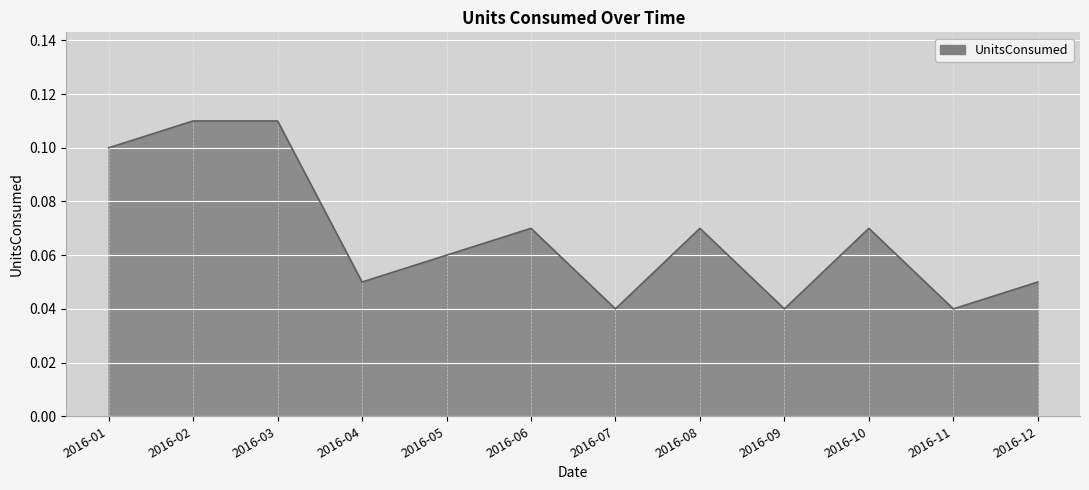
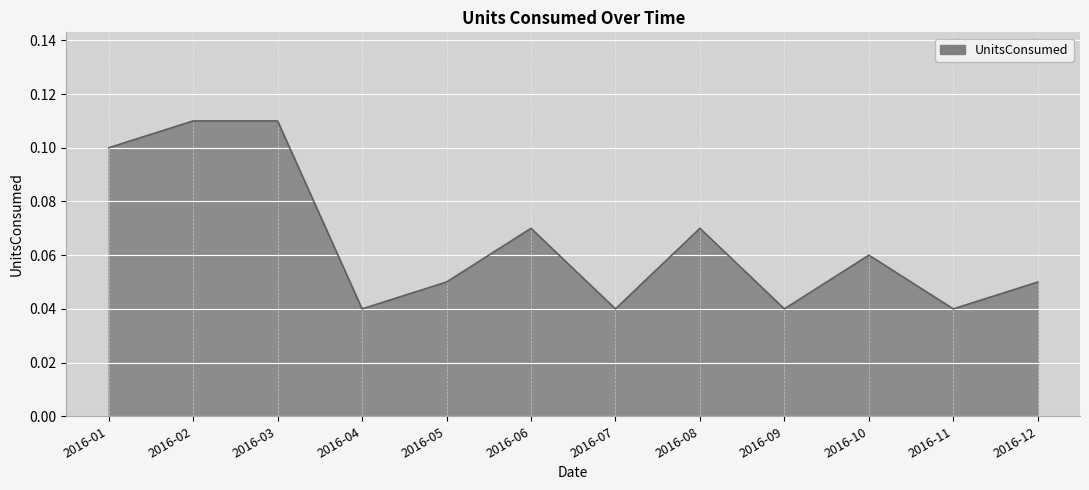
  {
    "2016-01": 0.10,
    "2016-02": 0.11,
    "2016-03": 0.11,
-   "2016-04": 0.05,
-   "2016-05": 0.06,
+   "2016-04": 0.04,
+   "2016-05": 0.05,
    "2016-06": 0.07,
    "2016-07": 0.04,
    "2016-08": 0.07,
    "2016-09": 0.04,
-   "2016-10": 0.07,
+   "2016-10": 0.06,
    "2016-11": 0.04,
    "2016-12": 0.05
  }
